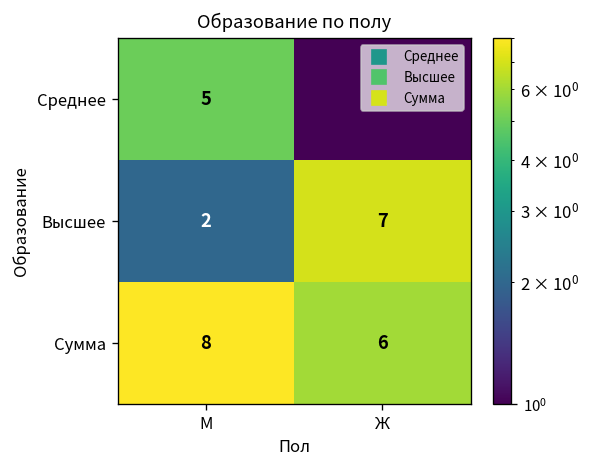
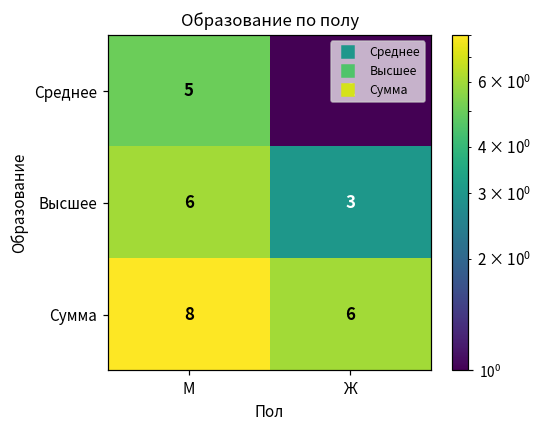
  {
    "Среднее": {
      "М": 5
    },
    "Высшее": {
-     "М": 2,
-     "Ж": 7
+     "М": 6,
+     "Ж": 3
    },
    "Сумма": {
      "М": 8,
      "Ж": 6
    }
  }
